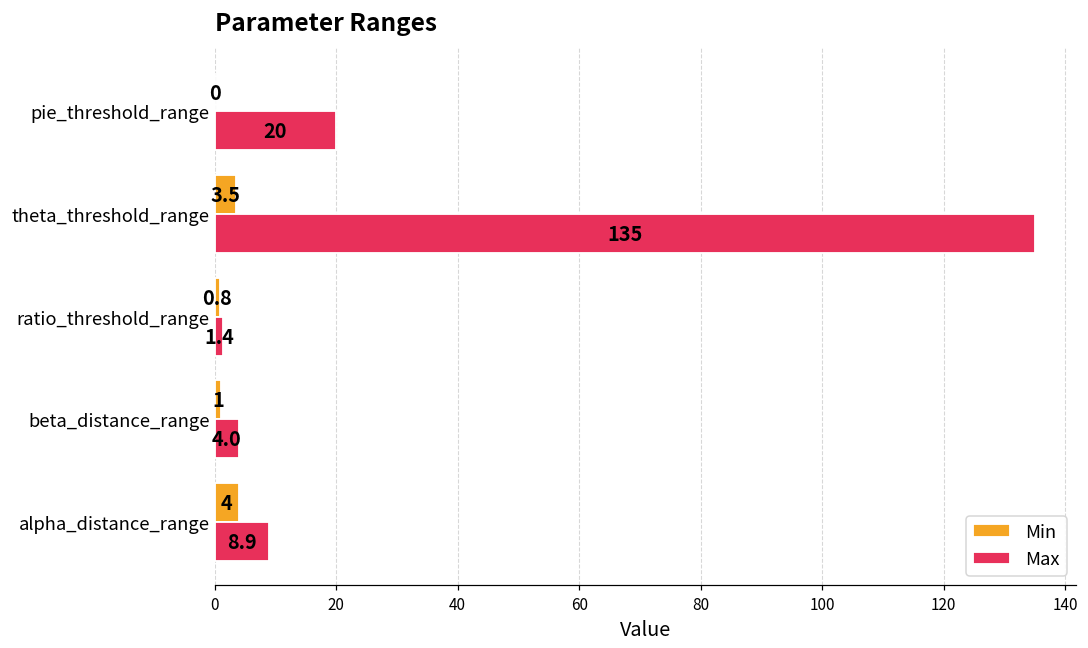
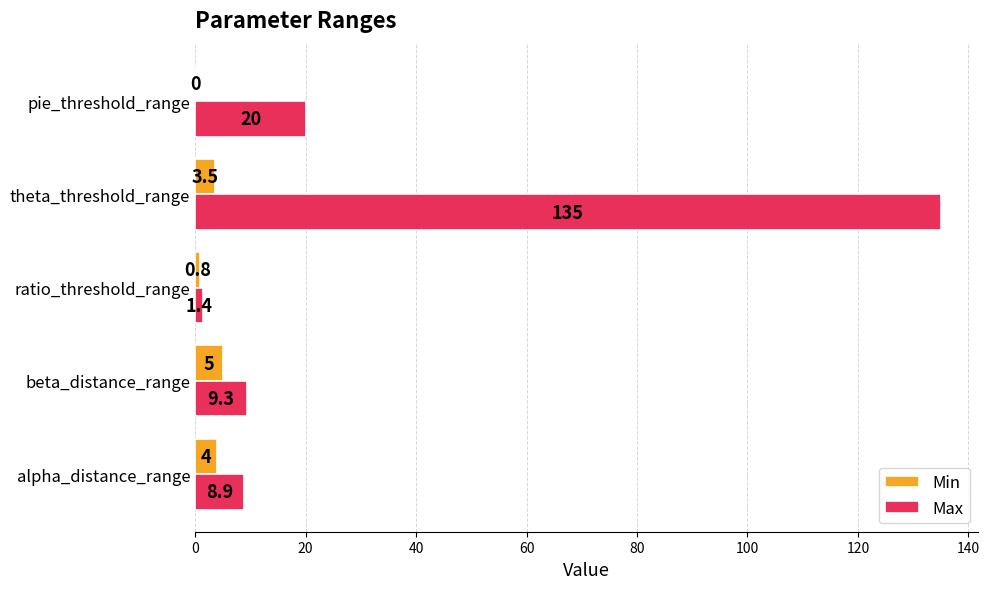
  {
    "Min": {
      "pie_threshold_range": 0,
      "theta_threshold_range": 3.5,
      "ratio_threshold_range": 0.8,
-     "beta_distance_range": 1,
+     "beta_distance_range": 5,
      "alpha_distance_range": 4
    },
    "Max": {
      "pie_threshold_range": 20,
      "theta_threshold_range": 135,
      "ratio_threshold_range": 1.4,
-     "beta_distance_range": 4.0,
+     "beta_distance_range": 9.3,
      "alpha_distance_range": 8.9
    }
  }
